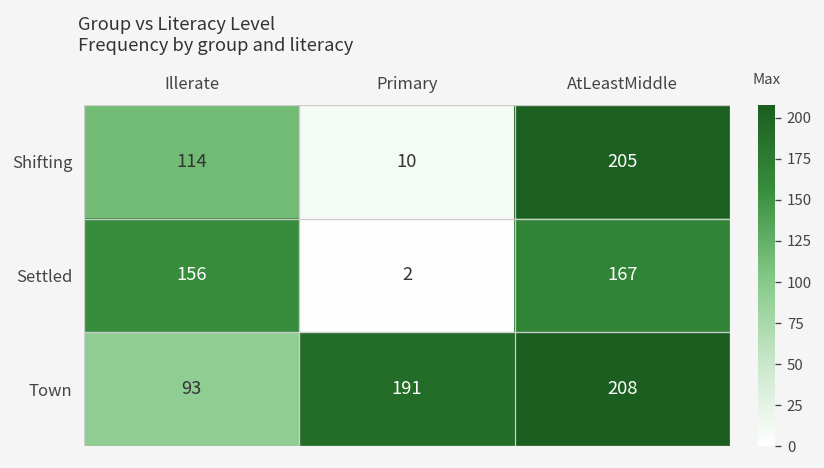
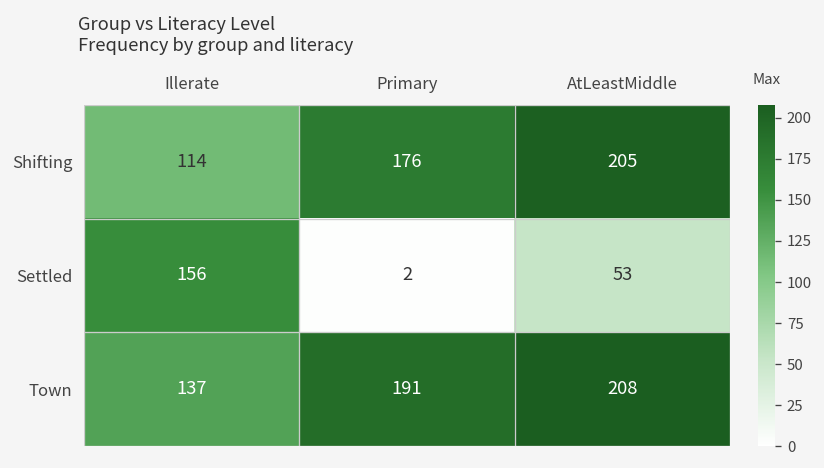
  {
    "Shifting": {
      "Illerate": 114,
-     "Primary": 10,
+     "Primary": 176,
      "AtLeastMiddle": 205
    },
    "Settled": {
      "Illerate": 156,
      "Primary": 2,
-     "AtLeastMiddle": 167
+     "AtLeastMiddle": 53
    },
    "Town": {
-     "Illerate": 93,
+     "Illerate": 137,
      "Primary": 191,
      "AtLeastMiddle": 208
    }
  }
